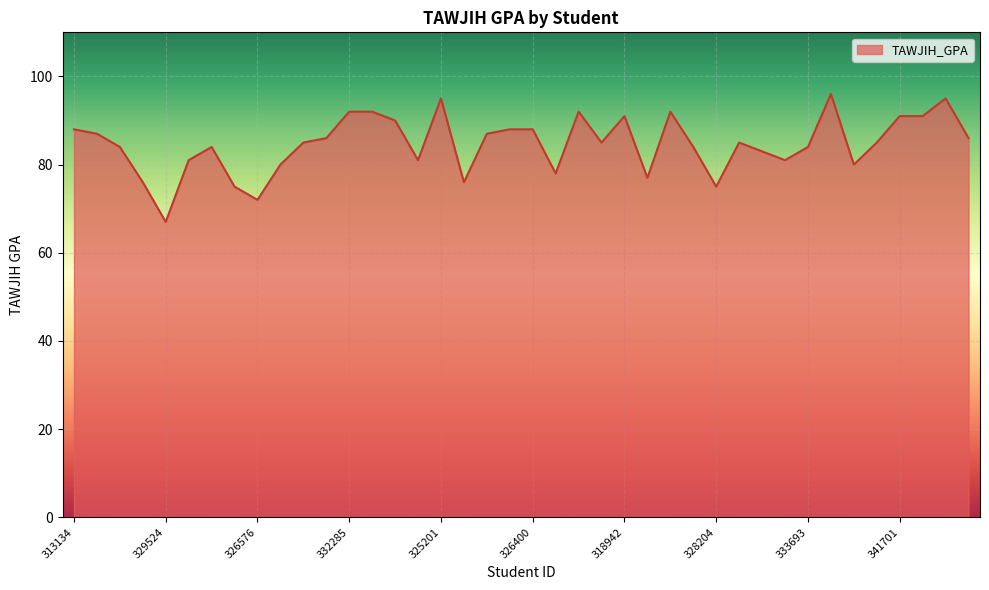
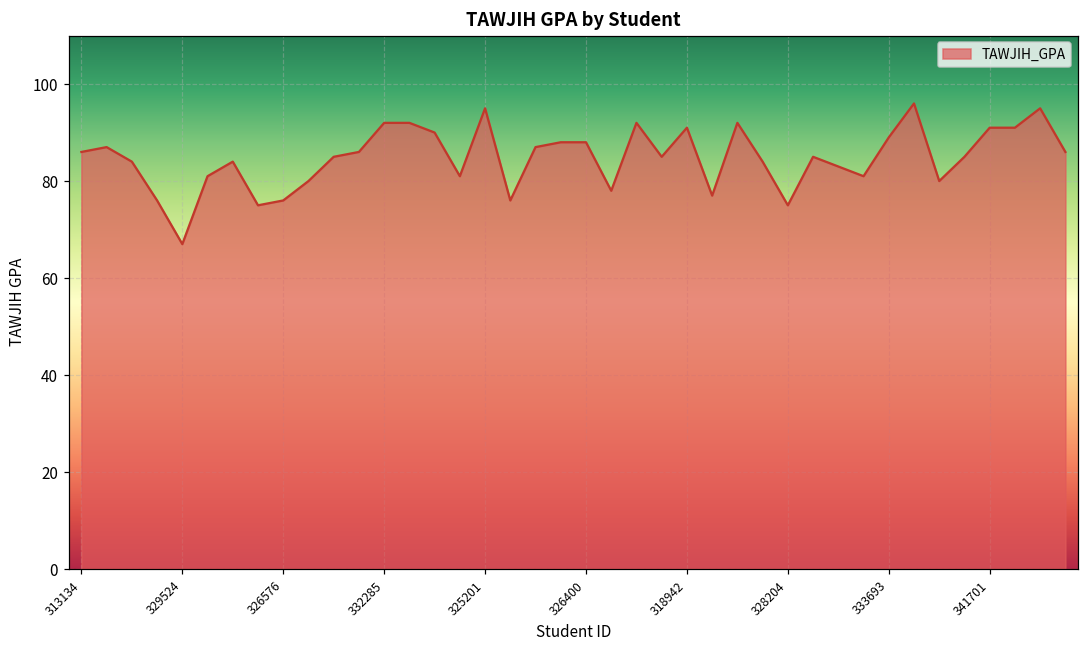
  {
-   "313134": 88,
+   "313134": 86,
    "329524": 67,
-   "326576": 72,
+   "326576": 76,
    "332285": 92,
    "325201": 95,
    "326400": 88,
    "318942": 91,
    "328204": 75,
-   "333693": 84,
+   "333693": 89,
    "341701": 91
  }
